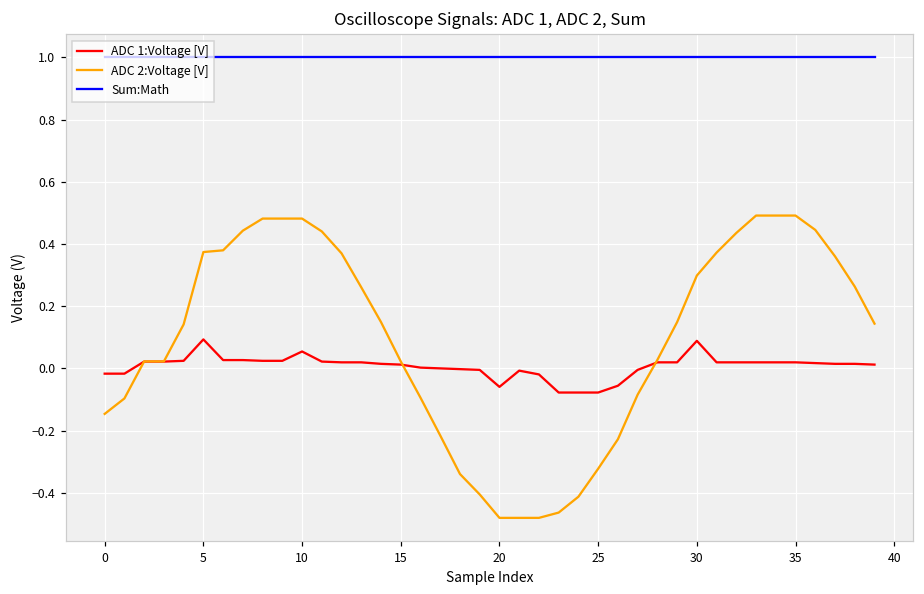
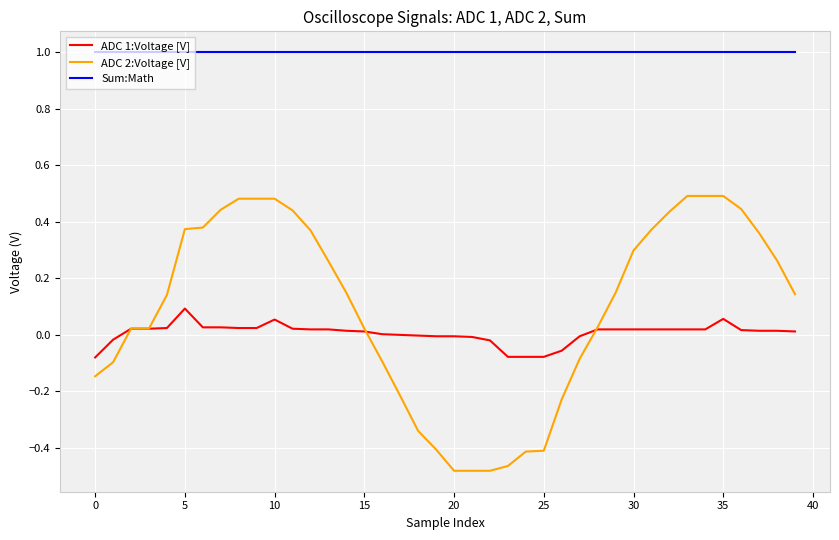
  {
    "ADC 1:Voltage [V]": {
-     "0": -0.02,
+     "0": -0.08,
      "5": 0.09,
      "10": 0.05,
      "15": 0.01,
-     "20": -0.06,
+     "20": 0.00,
      "25": -0.08,
-     "30": 0.09,
-     "35": 0.02
+     "30": 0.02,
+     "35": 0.06
    },
    "ADC 2:Voltage [V]": {
      "0": -0.15,
      "5": 0.37,
      "10": 0.48,
      "15": 0.02,
      "20": -0.48,
-     "25": -0.32,
+     "25": -0.41,
      "30": 0.30,
      "35": 0.49
    },
    "Sum:Math": {
      "10": 1.00,
      "15": 1.00,
      "20": 1.00,
      "25": 1.00,
      "30": 1.00,
      "35": 1.00
    }
  }
